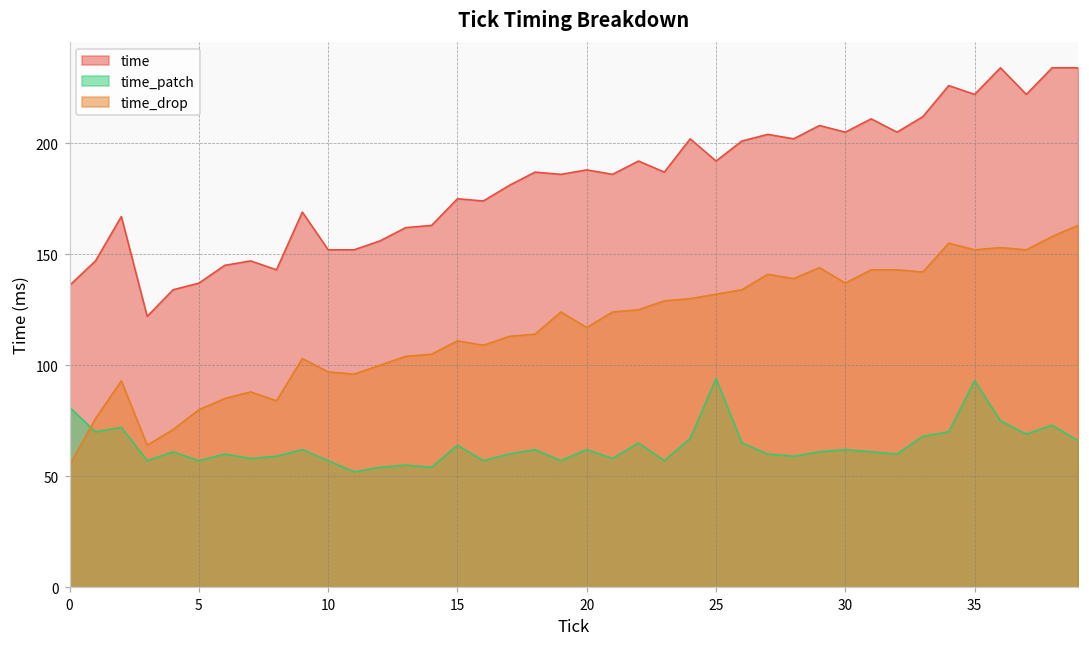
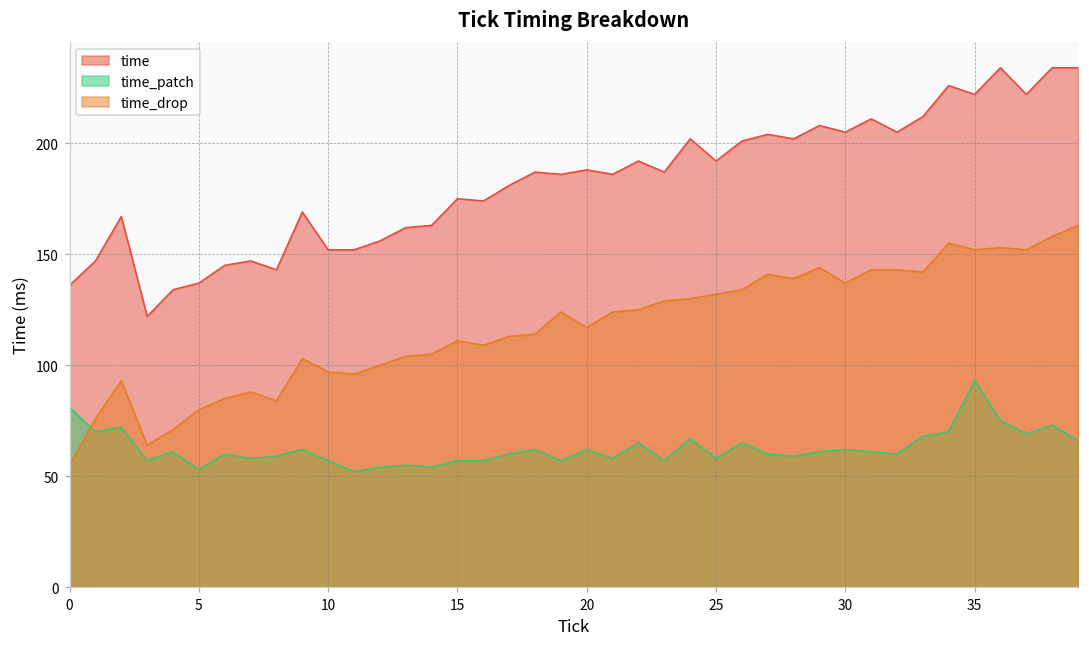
  {
    "time_patch": {
      "0": 81,
-     "5": 57,
+     "5": 53,
      "10": 57,
-     "15": 64,
+     "15": 57,
      "20": 62,
-     "25": 94,
+     "25": 58,
      "30": 62,
      "35": 93
    }
  }
